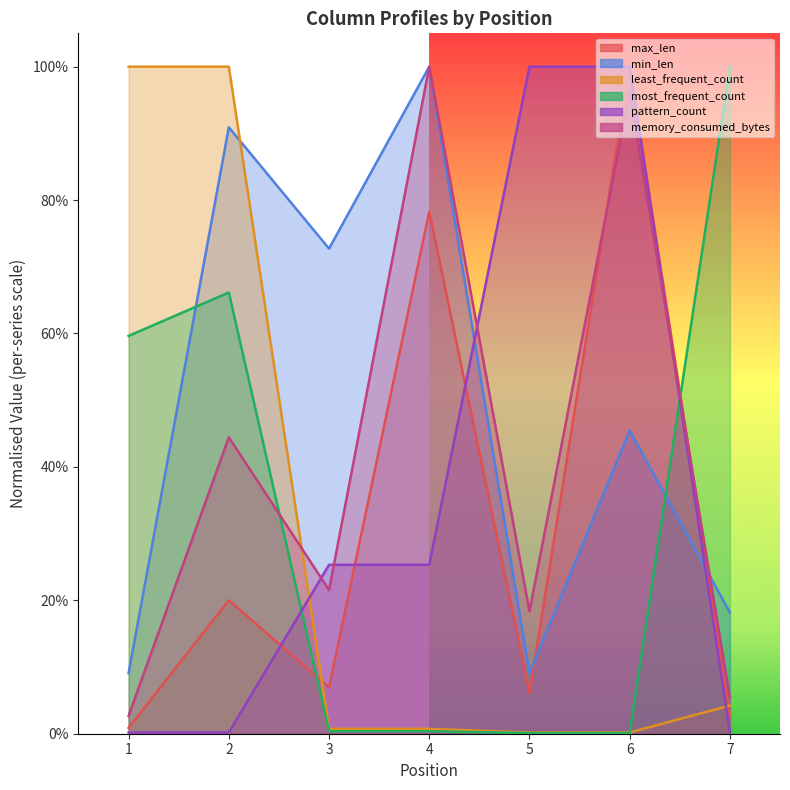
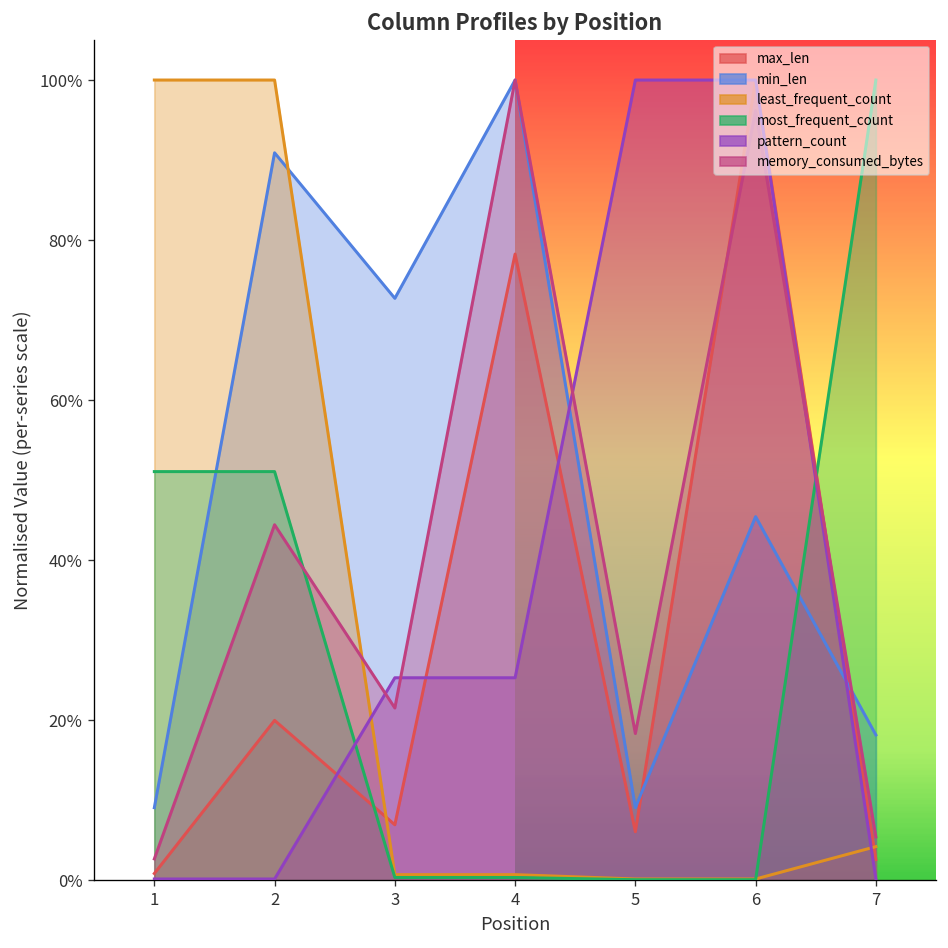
  {
    "most_frequent_count": {
-     "1": "60%",
-     "2": "66%"
+     "1": "51%",
+     "2": "51%"
    }
  }
